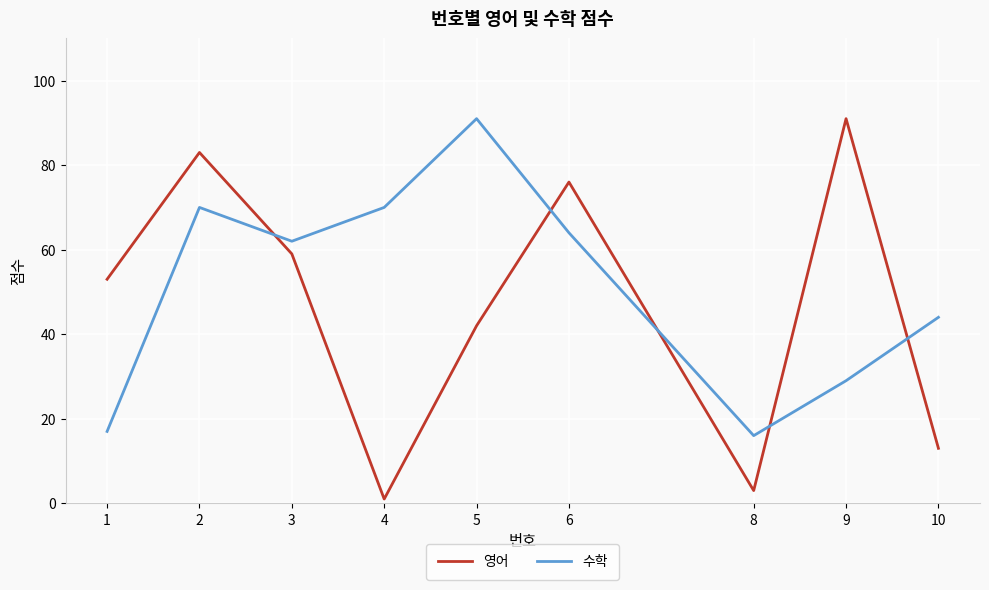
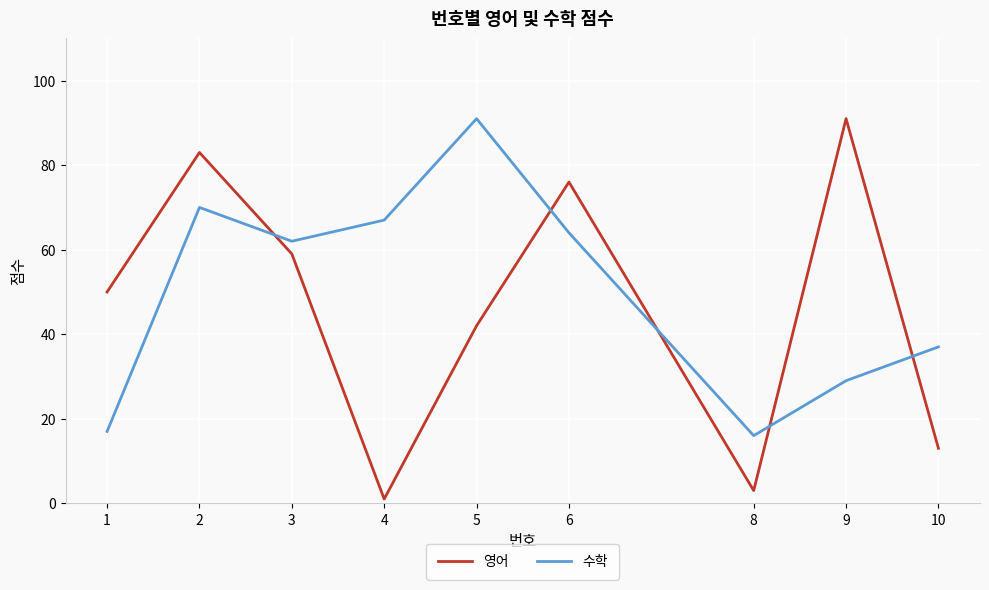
  {
    "영어": {
-     "1": 53,
+     "1": 50,
      "2": 83,
      "3": 59,
      "4": 1,
      "5": 42,
      "6": 76,
      "8": 3,
      "9": 91,
      "10": 13
    },
    "수학": {
      "1": 17,
      "2": 70,
      "3": 62,
-     "4": 70,
+     "4": 67,
      "5": 91,
      "6": 64,
      "8": 16,
      "9": 29,
-     "10": 44
+     "10": 37
    }
  }
